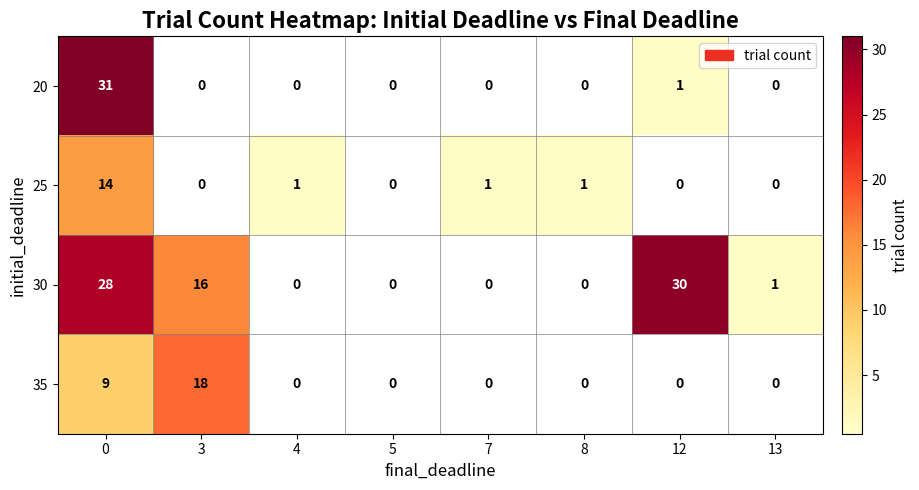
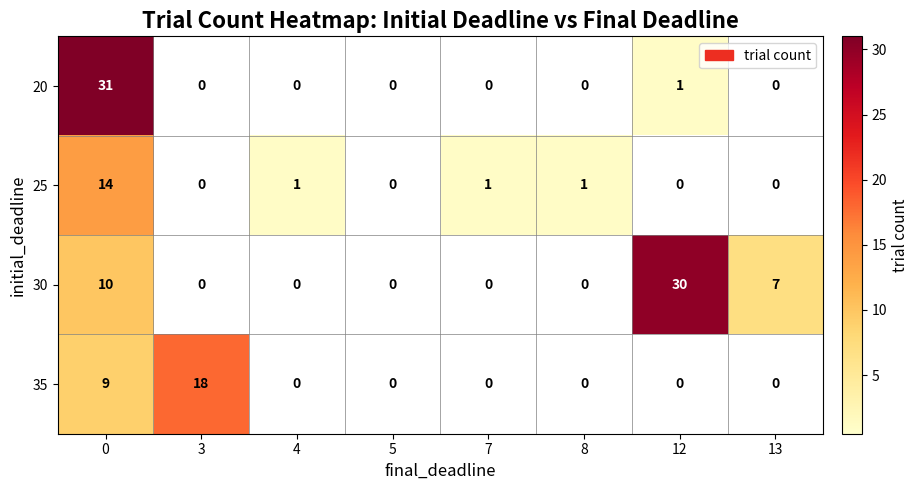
  {
    "20": {
      "0": 31,
      "3": 0,
      "4": 0,
      "5": 0,
      "7": 0,
      "8": 0,
      "12": 1,
      "13": 0
    },
    "25": {
      "0": 14,
      "3": 0,
      "4": 1,
      "5": 0,
      "7": 1,
      "8": 1,
      "12": 0,
      "13": 0
    },
    "30": {
-     "0": 28,
-     "3": 16,
+     "0": 10,
+     "3": 0,
      "4": 0,
      "5": 0,
      "7": 0,
      "8": 0,
      "12": 30,
-     "13": 1
+     "13": 7
    },
    "35": {
      "0": 9,
      "3": 18,
      "4": 0,
      "5": 0,
      "7": 0,
      "8": 0,
      "12": 0,
      "13": 0
    }
  }
